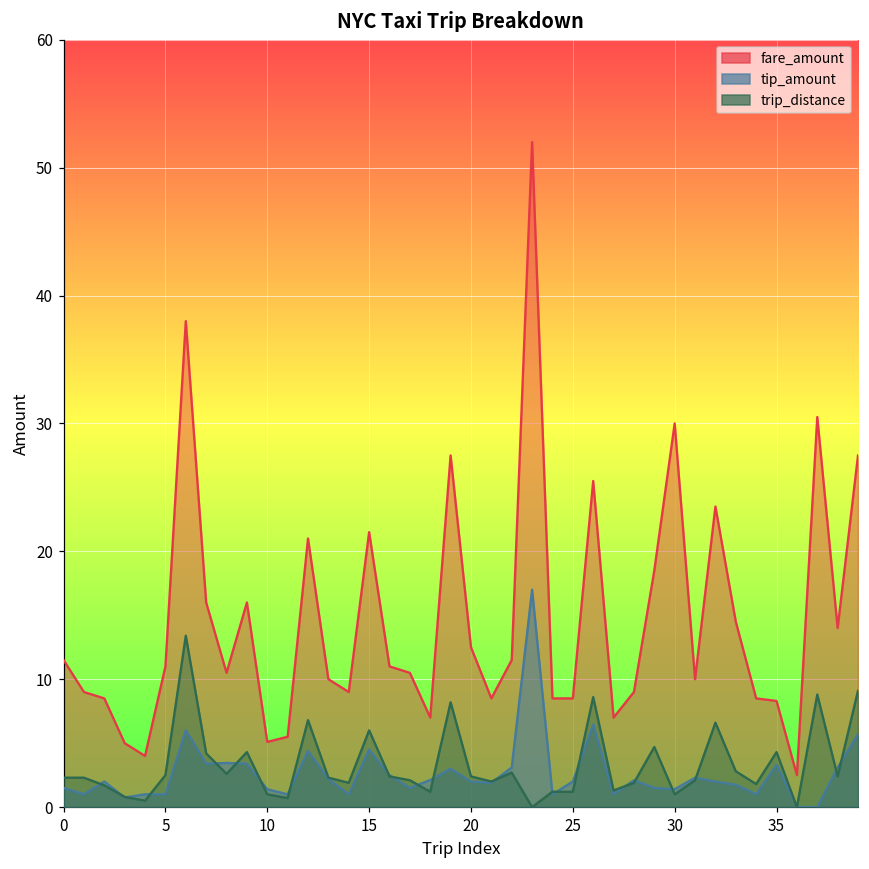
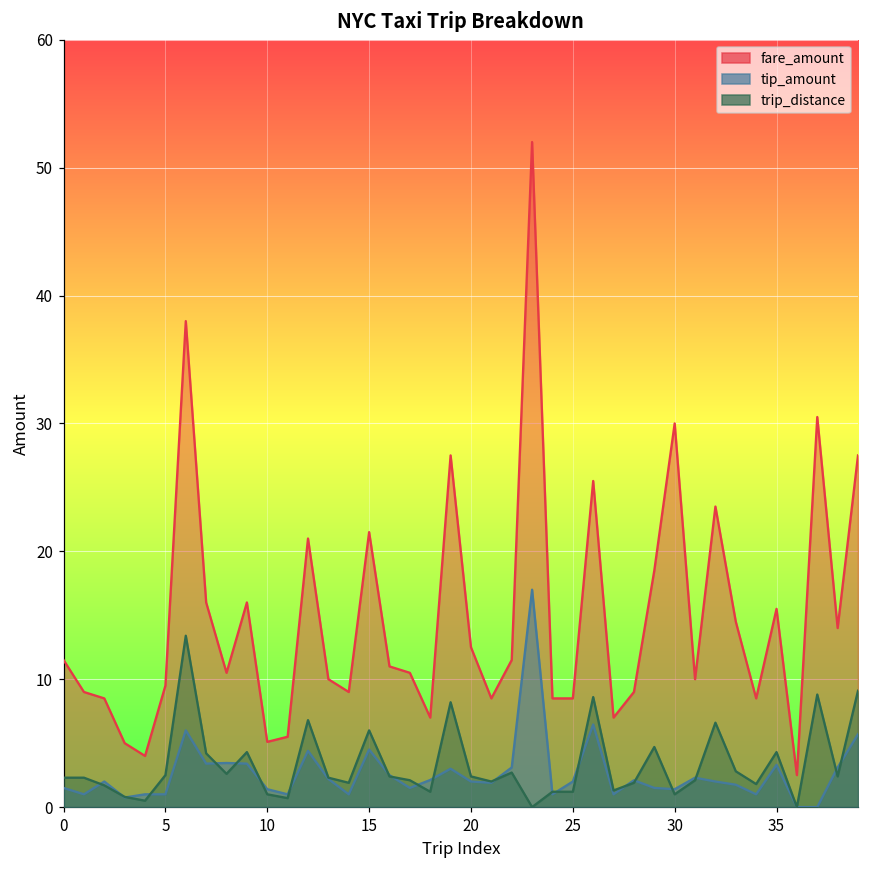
  {
    "fare_amount": {
      "0": 11.5,
-     "5": 11.0,
+     "5": 9.5,
      "10": 5.1,
      "15": 21.5,
      "20": 12.5,
      "25": 8.5,
      "30": 30.0,
-     "35": 8.3
+     "35": 15.5
    }
  }
